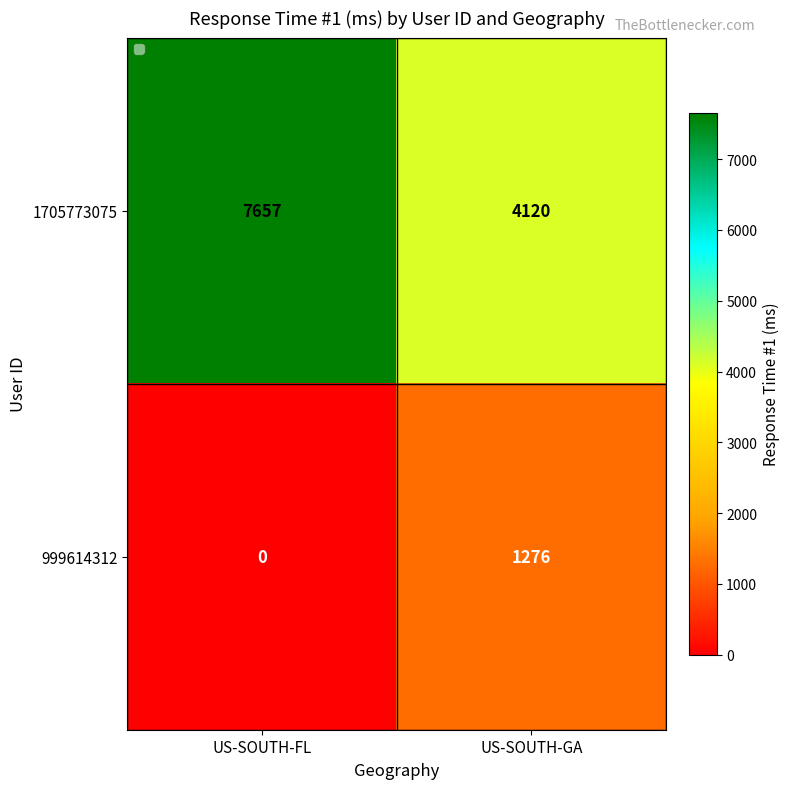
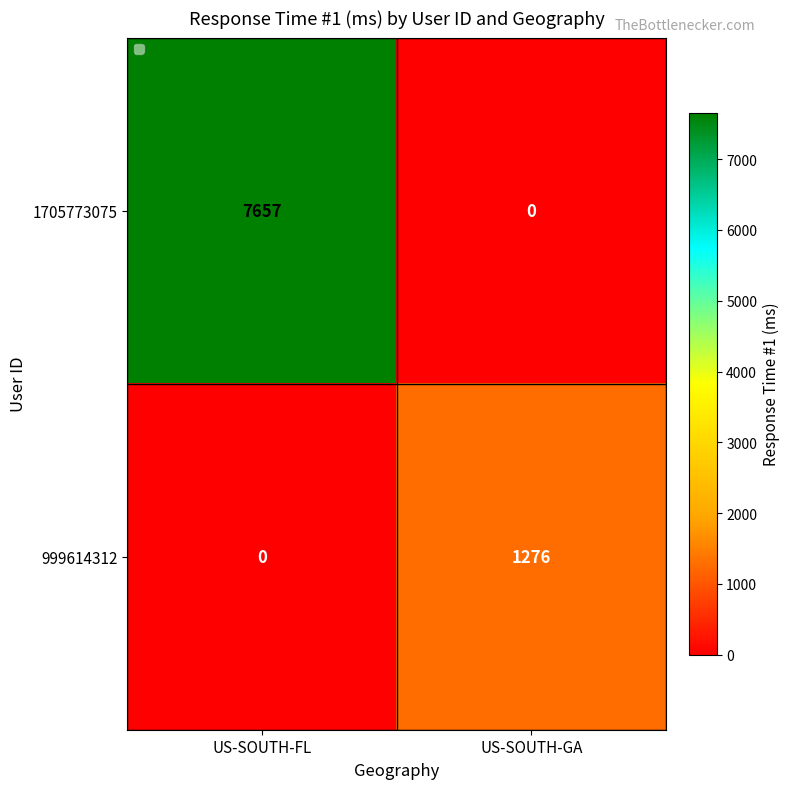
  {
    "1705773075": {
      "US-SOUTH-FL": 7657,
-     "US-SOUTH-GA": 4120
+     "US-SOUTH-GA": 0
    },
    "999614312": {
      "US-SOUTH-FL": 0,
      "US-SOUTH-GA": 1276
    }
  }
